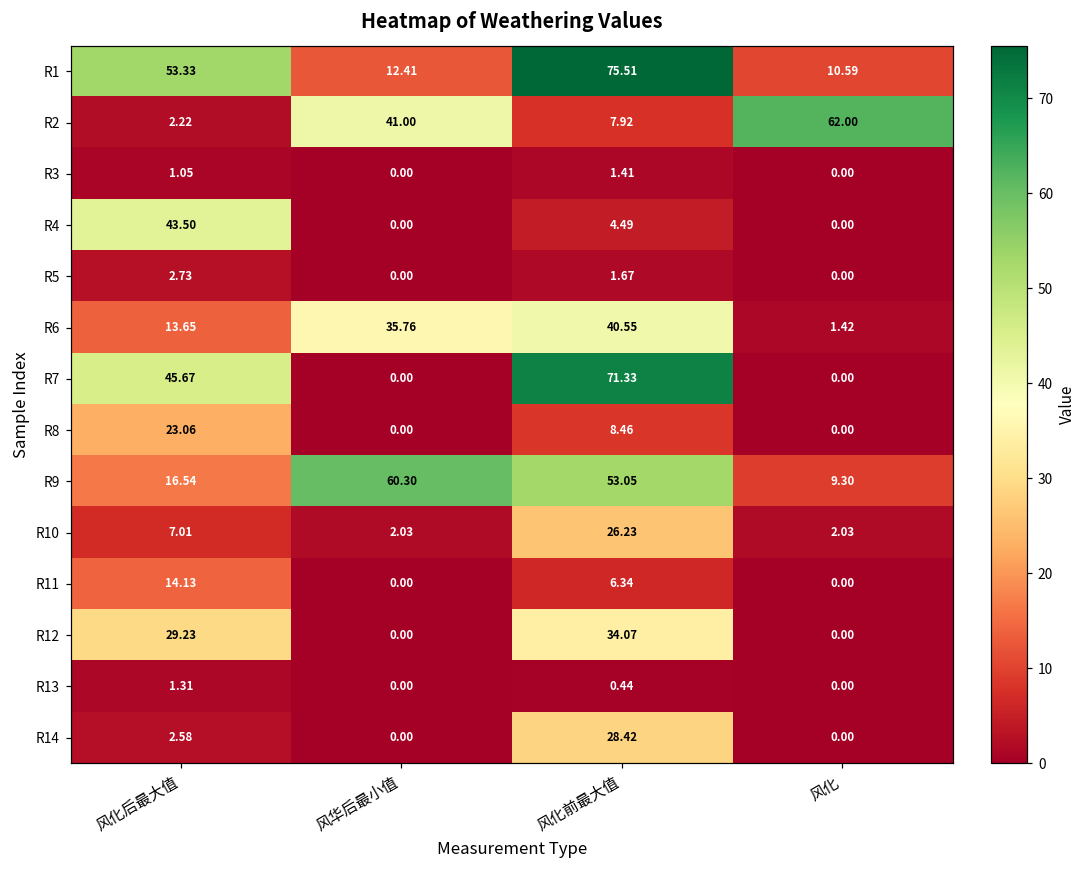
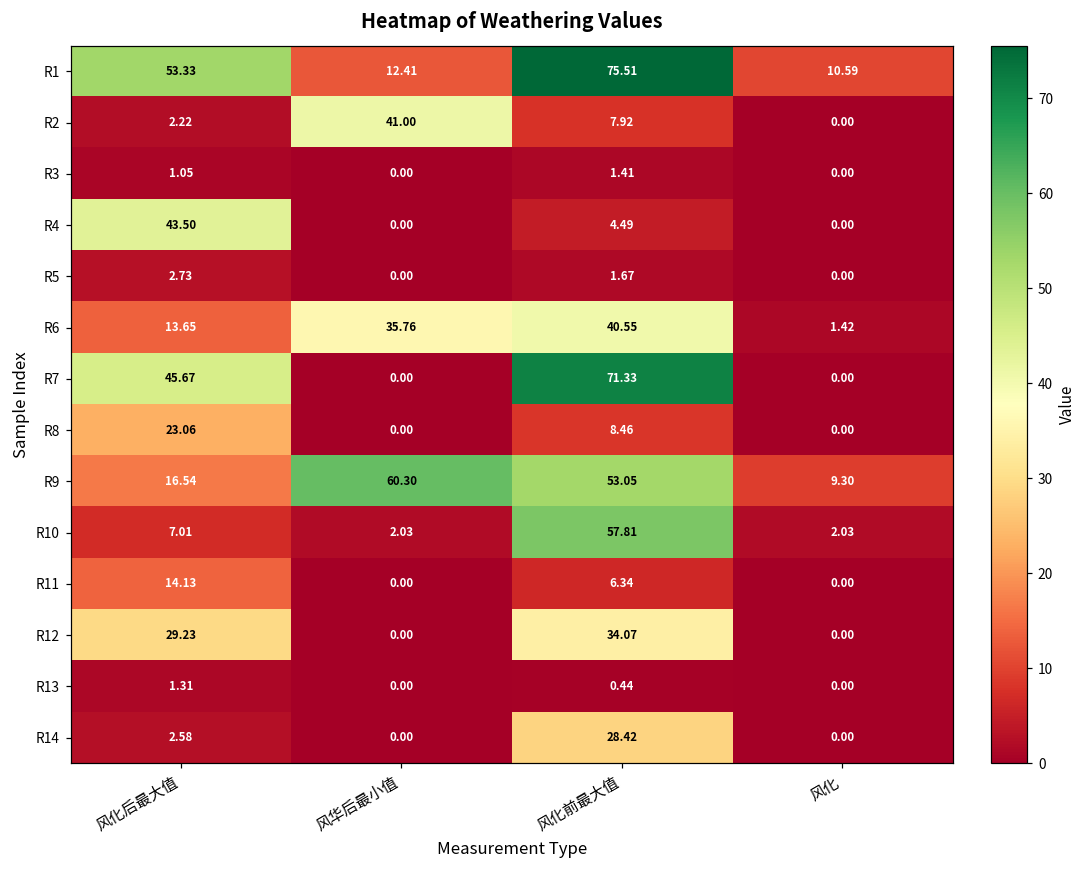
  {
    "R1": {
      "风化后最大值": 53.33,
      "风华后最小值": 12.41,
      "风化前最大值": 75.51,
      "风化": 10.59
    },
    "R2": {
      "风化后最大值": 2.22,
      "风华后最小值": 41.00,
      "风化前最大值": 7.92,
-     "风化": 62.00
+     "风化": 0.00
    },
    "R3": {
      "风化后最大值": 1.05,
      "风华后最小值": 0.00,
      "风化前最大值": 1.41,
      "风化": 0.00
    },
    "R4": {
      "风化后最大值": 43.50,
      "风华后最小值": 0.00,
      "风化前最大值": 4.49,
      "风化": 0.00
    },
    "R5": {
      "风化后最大值": 2.73,
      "风华后最小值": 0.00,
      "风化前最大值": 1.67,
      "风化": 0.00
    },
    "R6": {
      "风化后最大值": 13.65,
      "风华后最小值": 35.76,
      "风化前最大值": 40.55,
      "风化": 1.42
    },
    "R7": {
      "风化后最大值": 45.67,
      "风华后最小值": 0.00,
      "风化前最大值": 71.33,
      "风化": 0.00
    },
    "R8": {
      "风化后最大值": 23.06,
      "风华后最小值": 0.00,
      "风化前最大值": 8.46,
      "风化": 0.00
    },
    "R9": {
      "风化后最大值": 16.54,
      "风华后最小值": 60.30,
      "风化前最大值": 53.05,
      "风化": 9.30
    },
    "R10": {
      "风化后最大值": 7.01,
      "风华后最小值": 2.03,
-     "风化前最大值": 26.23,
+     "风化前最大值": 57.81,
      "风化": 2.03
    },
    "R11": {
      "风化后最大值": 14.13,
      "风华后最小值": 0.00,
      "风化前最大值": 6.34,
      "风化": 0.00
    },
    "R12": {
      "风化后最大值": 29.23,
      "风华后最小值": 0.00,
      "风化前最大值": 34.07,
      "风化": 0.00
    },
    "R13": {
      "风化后最大值": 1.31,
      "风华后最小值": 0.00,
      "风化前最大值": 0.44,
      "风化": 0.00
    },
    "R14": {
      "风化后最大值": 2.58,
      "风华后最小值": 0.00,
      "风化前最大值": 28.42,
      "风化": 0.00
    }
  }
